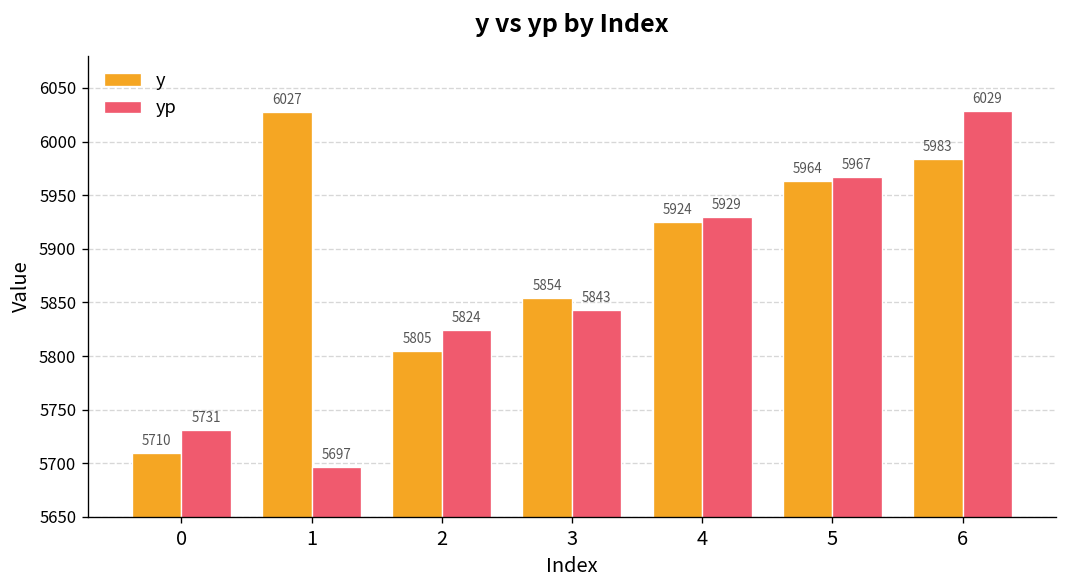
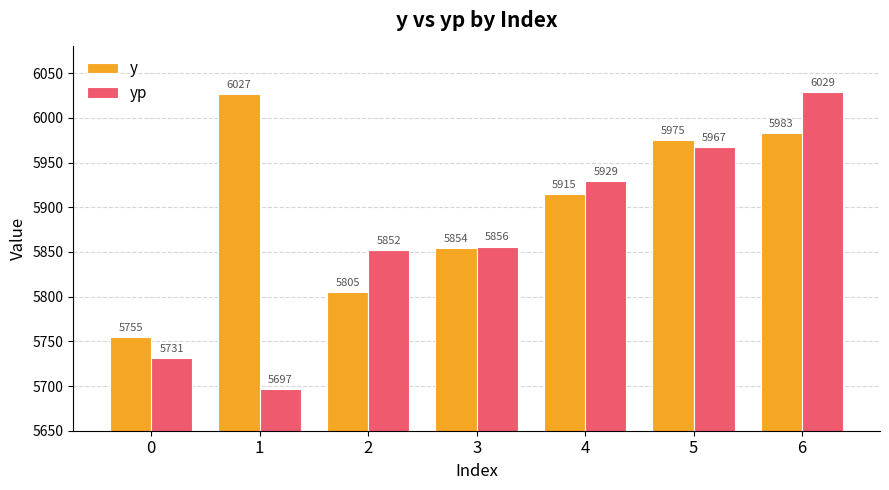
  {
    "y": {
-     "0": 5710,
+     "0": 5755,
      "1": 6027,
      "2": 5805,
      "3": 5854,
-     "4": 5924,
-     "5": 5964,
+     "4": 5915,
+     "5": 5975,
      "6": 5983
    },
    "yp": {
      "0": 5731,
      "1": 5697,
-     "2": 5824,
-     "3": 5843,
+     "2": 5852,
+     "3": 5856,
      "4": 5929,
      "5": 5967,
      "6": 6029
    }
  }
